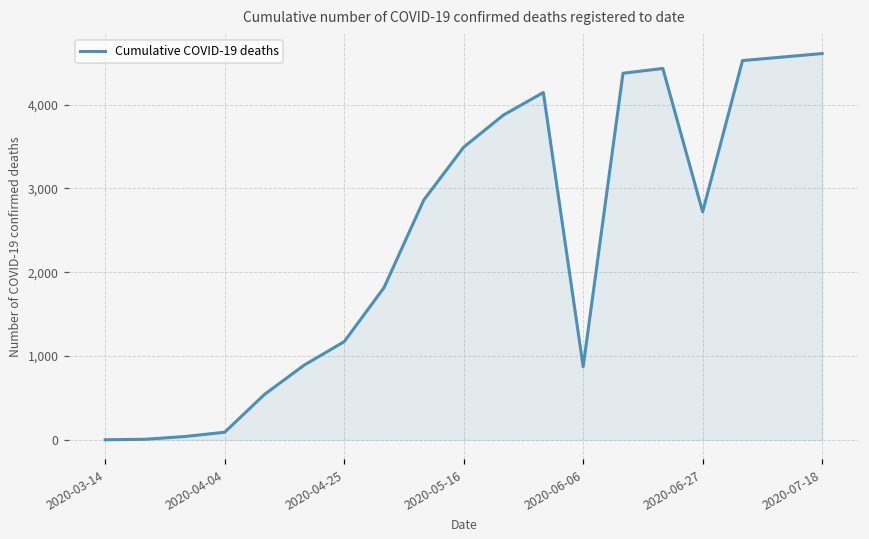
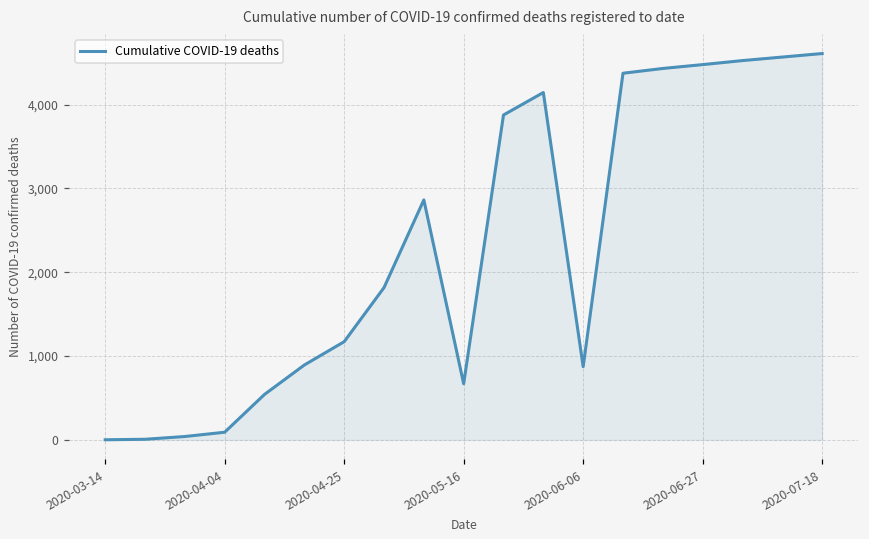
  {
    "2020-03-14": "0",
    "2020-04-04": "100",
    "2020-04-25": "1,200",
-   "2020-05-16": "3,500",
+   "2020-05-16": "700",
    "2020-06-06": "900",
-   "2020-06-27": "2,700",
+   "2020-06-27": "4,500",
    "2020-07-18": "4,600"
  }
